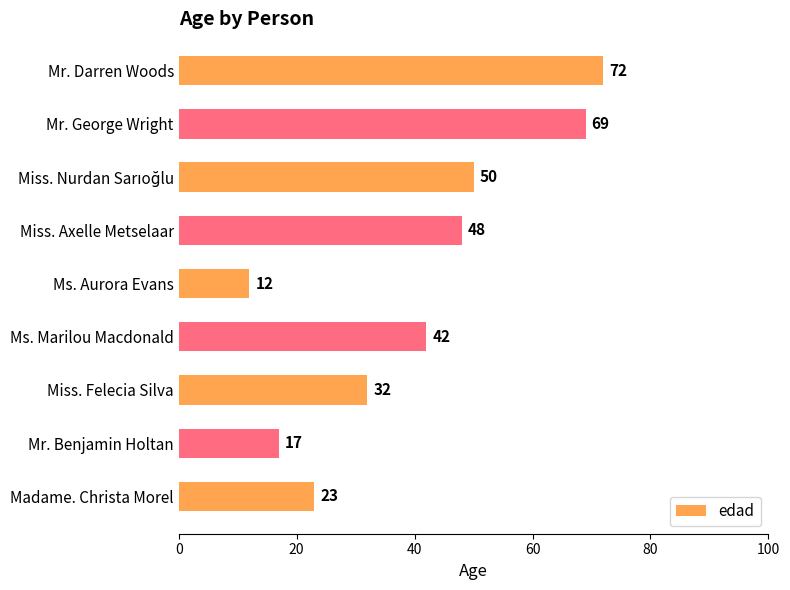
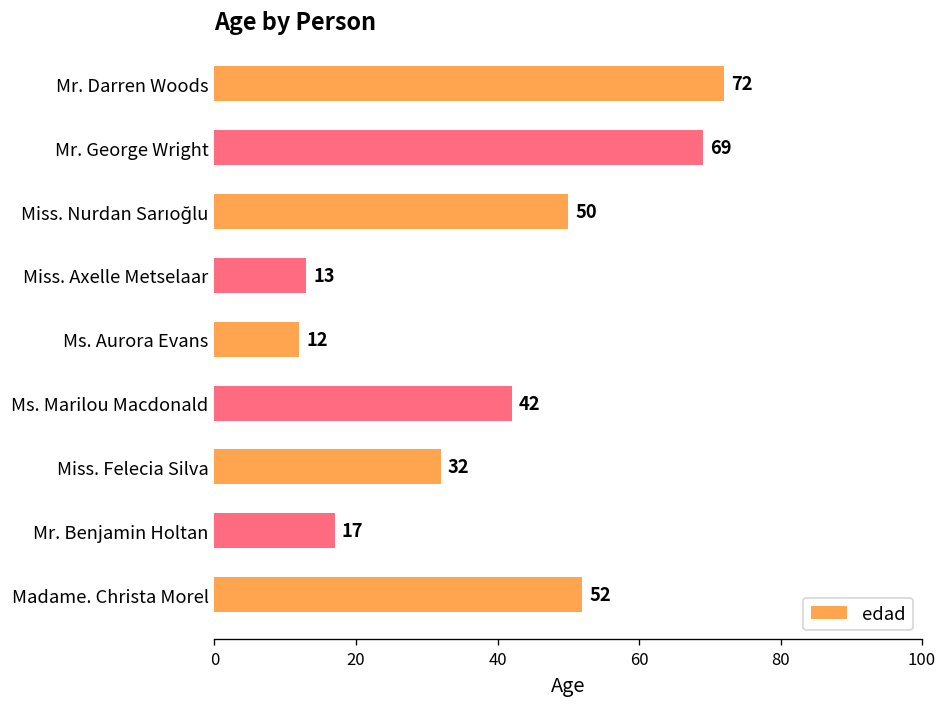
  {
    "Mr. Darren Woods": 72,
    "Mr. George Wright": 69,
    "Miss. Nurdan Sarıoğlu": 50,
-   "Miss. Axelle Metselaar": 48,
+   "Miss. Axelle Metselaar": 13,
    "Ms. Aurora Evans": 12,
    "Ms. Marilou Macdonald": 42,
    "Miss. Felecia Silva": 32,
    "Mr. Benjamin Holtan": 17,
-   "Madame. Christa Morel": 23
+   "Madame. Christa Morel": 52
  }
